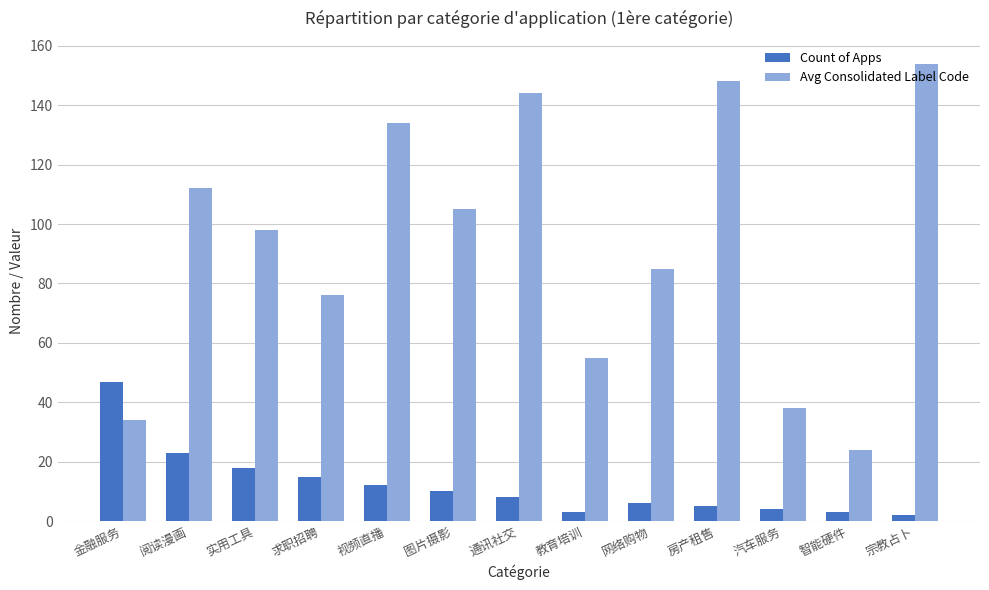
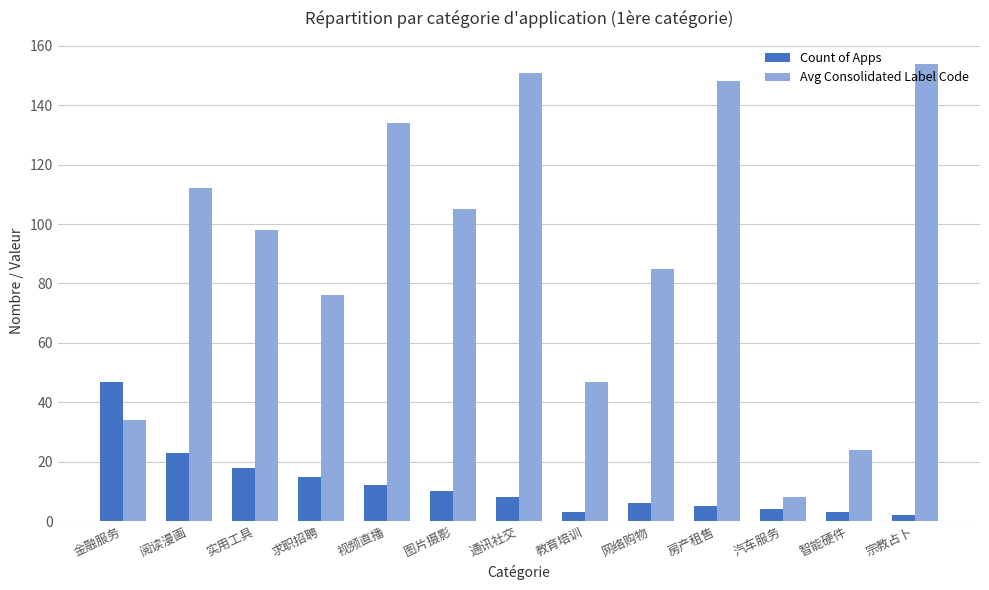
  {
    "Count of Apps": {
      "金融服务": 47,
      "阅读漫画": 23,
      "实用工具": 18,
      "求职招聘": 15,
      "视频直播": 12,
      "图片摄影": 10,
      "通讯社交": 8,
      "教育培训": 3,
      "网络购物": 6,
      "房产租售": 5,
      "汽车服务": 4,
      "智能硬件": 3,
      "宗教占卜": 2
    },
    "Avg Consolidated Label Code": {
      "金融服务": 34,
      "阅读漫画": 112,
      "实用工具": 98,
      "求职招聘": 76,
      "视频直播": 134,
      "图片摄影": 105,
-     "通讯社交": 144,
-     "教育培训": 55,
+     "通讯社交": 151,
+     "教育培训": 47,
      "网络购物": 85,
      "房产租售": 148,
-     "汽车服务": 38,
+     "汽车服务": 8,
      "智能硬件": 24,
      "宗教占卜": 154
    }
  }
